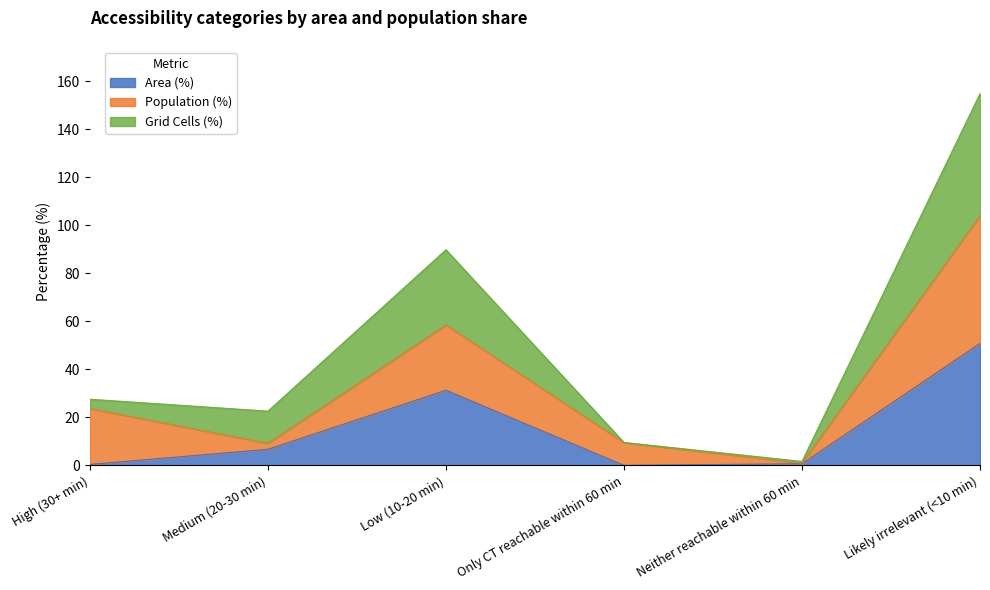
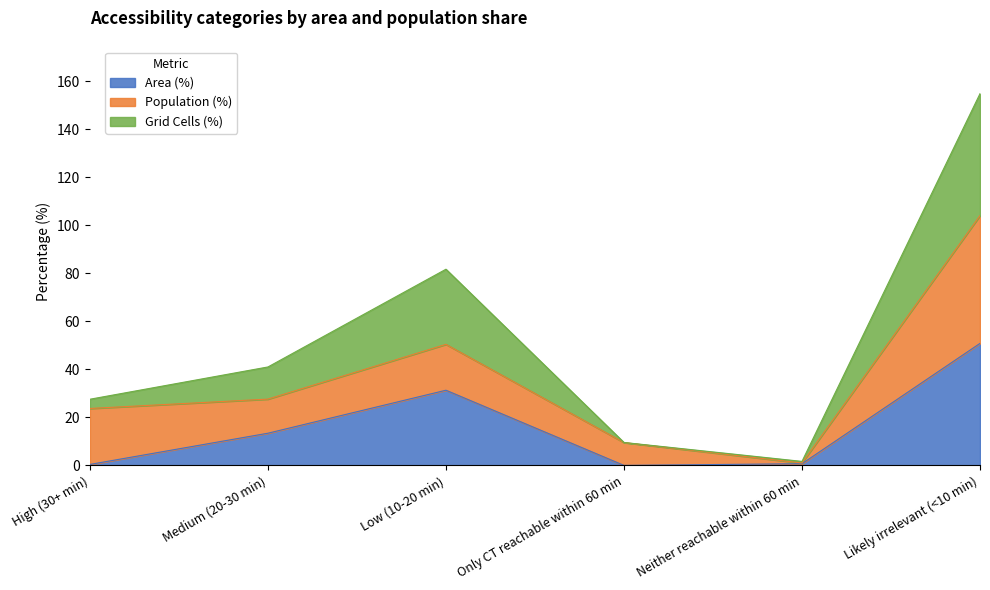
  {
    "Area (%)": {
      "High (30+ min)": 0,
-     "Medium (20-30 min)": 7,
+     "Medium (20-30 min)": 13,
      "Low (10-20 min)": 31,
      "Only CT reachable within 60 min": 0,
      "Likely irrelevant (<10 min)": 51
    },
    "Population (%)": {
      "High (30+ min)": 23,
-     "Medium (20-30 min)": 2,
-     "Low (10-20 min)": 27,
+     "Medium (20-30 min)": 14,
+     "Low (10-20 min)": 19,
      "Likely irrelevant (<10 min)": 53
    },
    "Grid Cells (%)": {
      "High (30+ min)": 4,
      "Medium (20-30 min)": 13,
      "Low (10-20 min)": 31,
      "Likely irrelevant (<10 min)": 51
    }
  }
